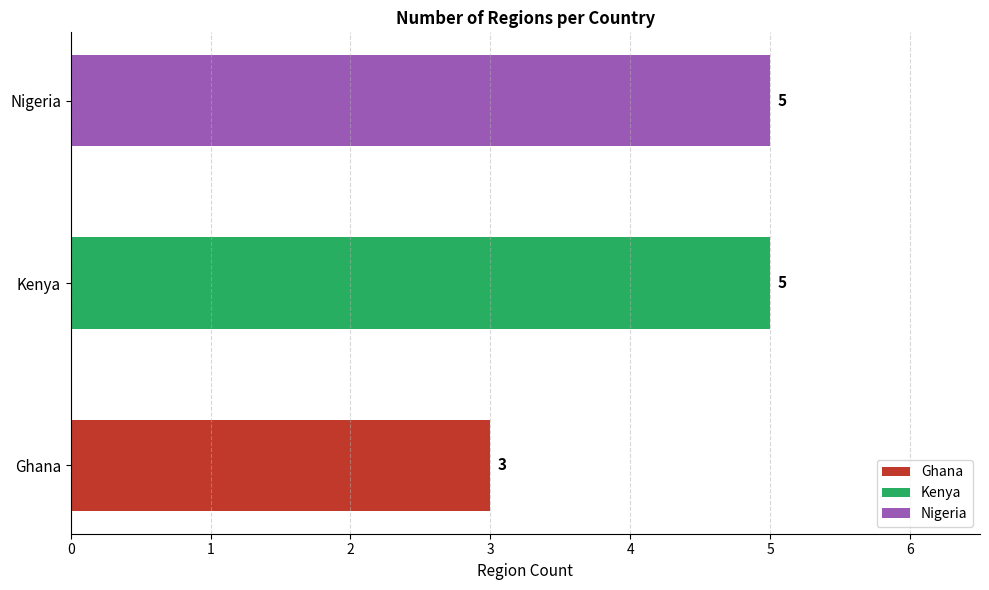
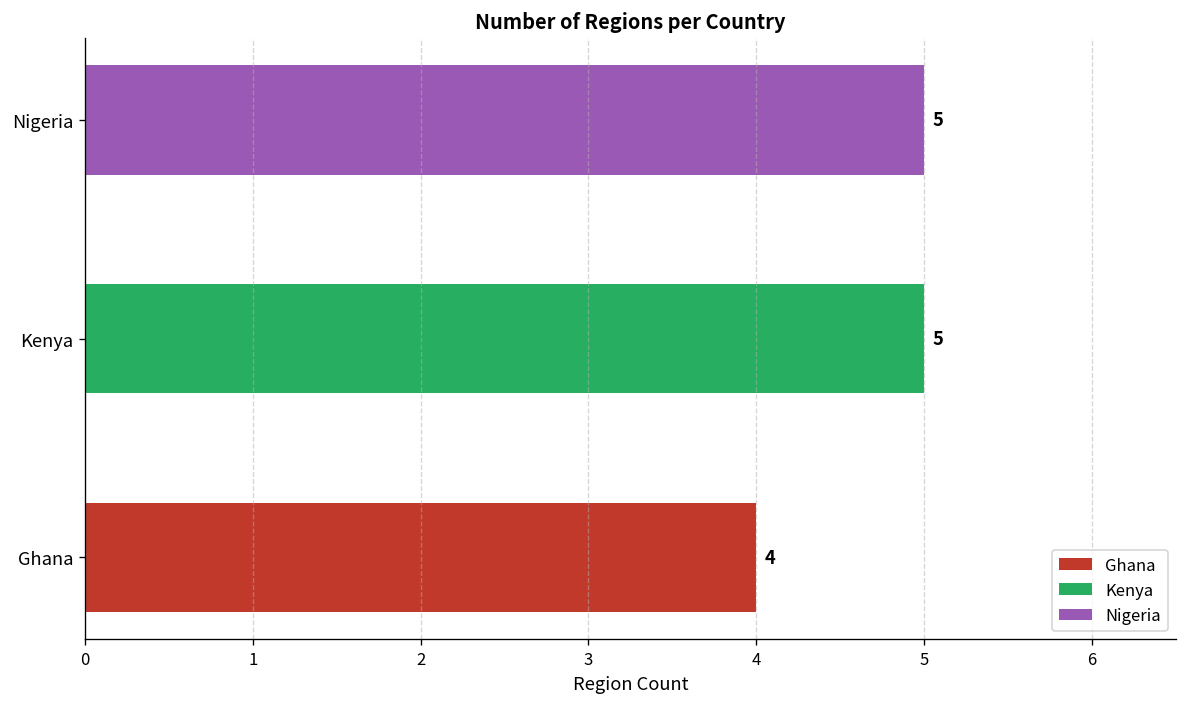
  {
    "Nigeria": 5,
    "Kenya": 5,
-   "Ghana": 3
+   "Ghana": 4
  }
